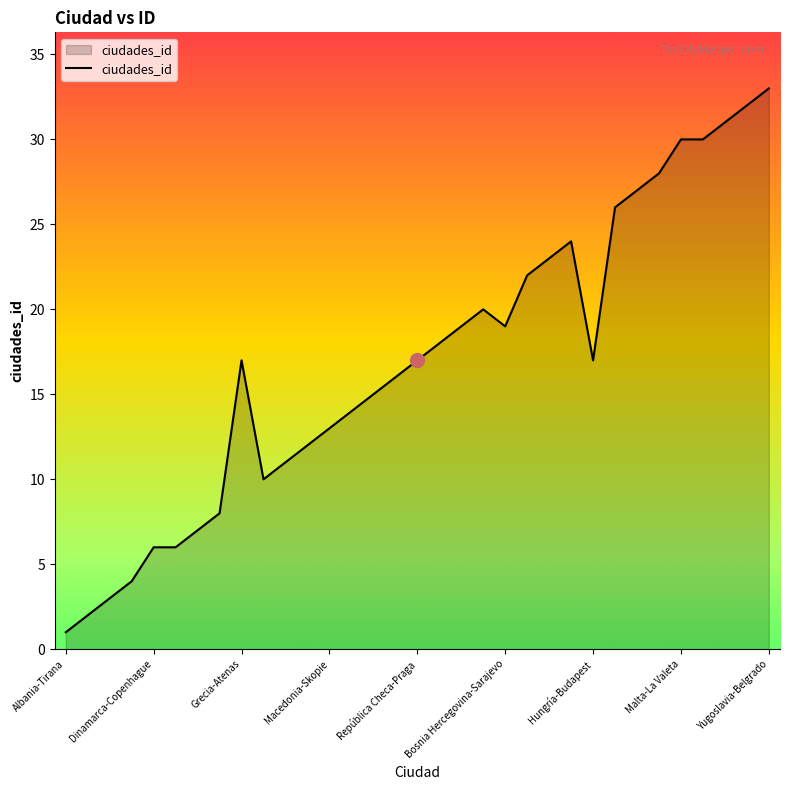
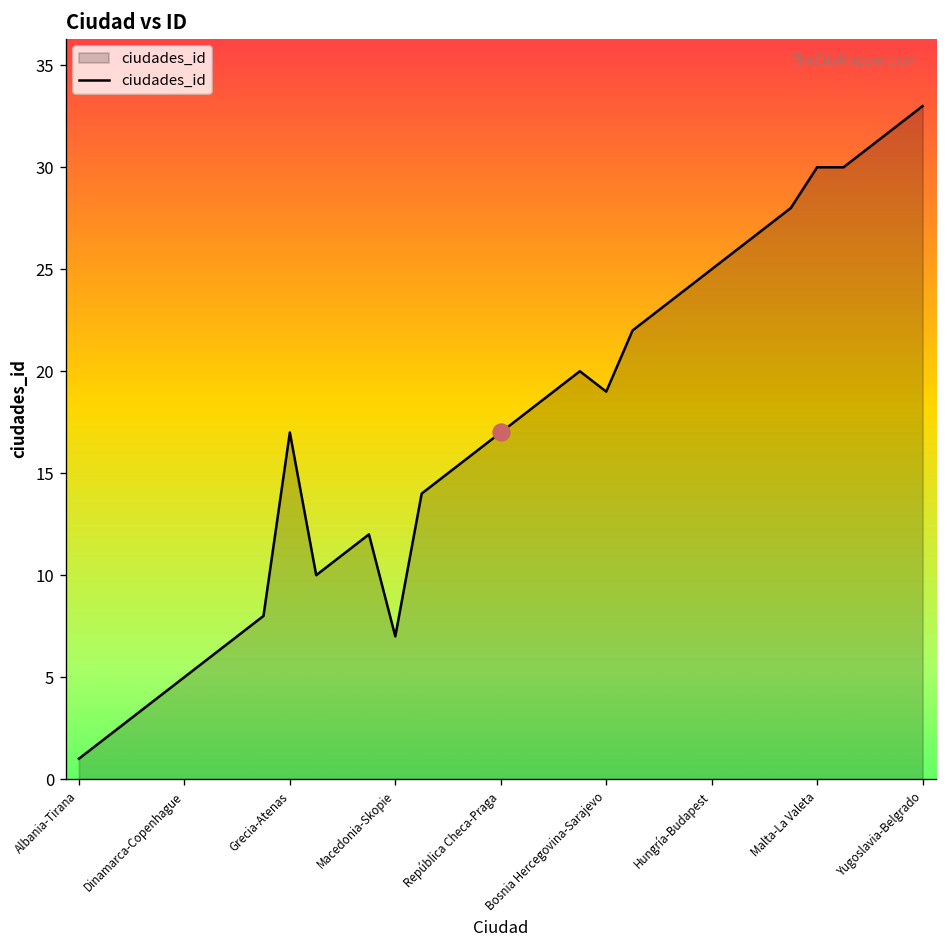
  {
    "ciudades_id": {
      "Albania-Tirana": 1,
-     "Dinamarca-Copenhague": 6,
+     "Dinamarca-Copenhague": 5,
      "Grecia-Atenas": 17,
-     "Macedonia-Skopie": 13,
+     "Macedonia-Skopie": 7,
      "Bosnia Hercegovina-Sarajevo": 19,
-     "Hungría-Budapest": 17,
+     "Hungría-Budapest": 25,
      "Malta-La Valeta": 30,
      "Yugoslavia-Belgrado": 33
    }
  }
